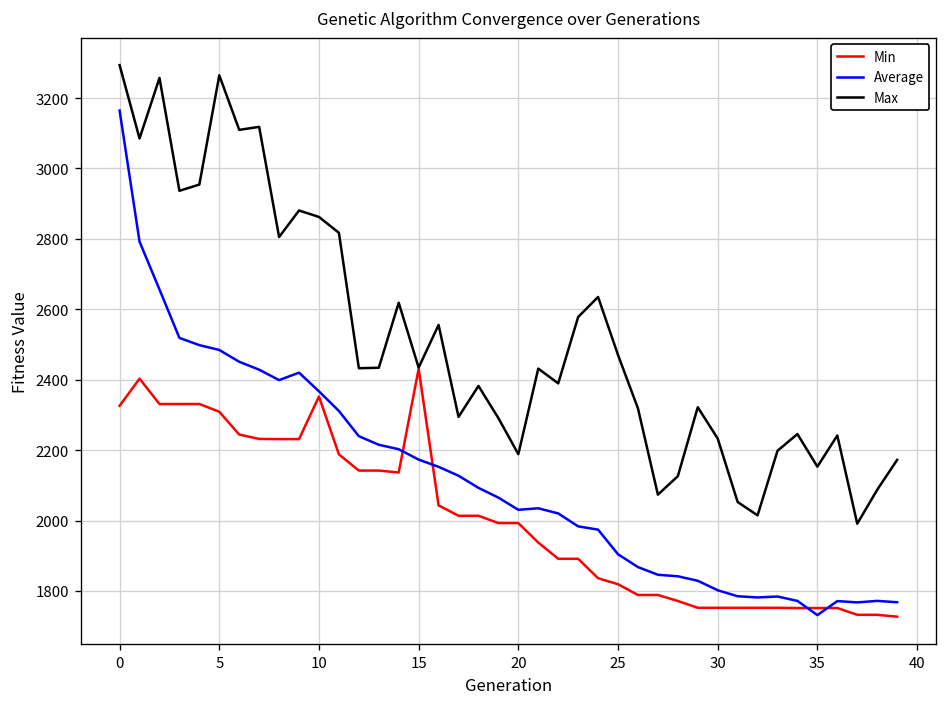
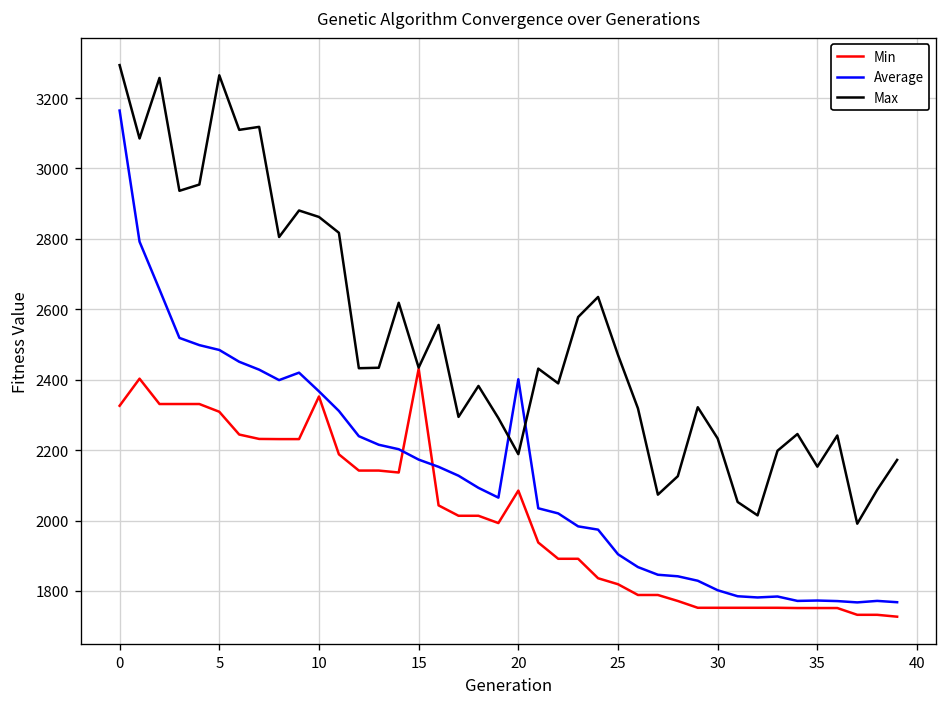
  {
    "Min": {
      "0": 2330,
      "5": 2310,
      "10": 2350,
-     "20": 1990,
+     "20": 2080,
      "25": 1820,
      "30": 1750,
      "35": 1750
    },
    "Average": {
      "0": 3160,
      "5": 2480,
      "10": 2370,
      "15": 2170,
-     "20": 2030,
+     "20": 2400,
      "25": 1900,
      "30": 1800,
-     "35": 1730
+     "35": 1770
    },
    "Max": {
      "0": 3290,
      "5": 3260,
      "10": 2860,
      "20": 2190,
      "25": 2470,
      "30": 2230,
      "35": 2150
    }
  }
